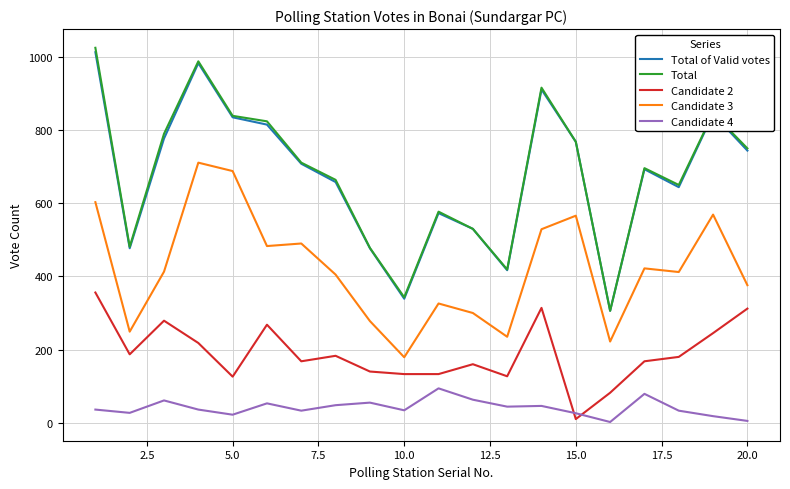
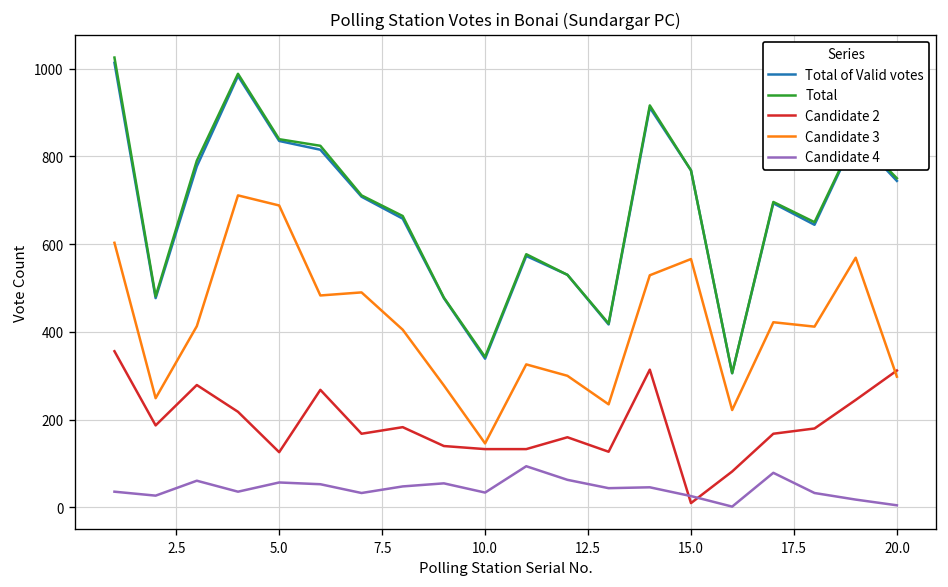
  {
    "Candidate 2": {
      "5.0": 130,
      "10.0": 130,
      "15.0": 10,
      "20.0": 310
    },
    "Candidate 3": {
      "5.0": 690,
-     "10.0": 180,
+     "10.0": 150,
      "15.0": 570,
-     "20.0": 380
+     "20.0": 300
    },
    "Candidate 4": {
-     "5.0": 20,
+     "5.0": 60,
      "10.0": 30,
      "15.0": 30,
      "20.0": 10
    }
  }
